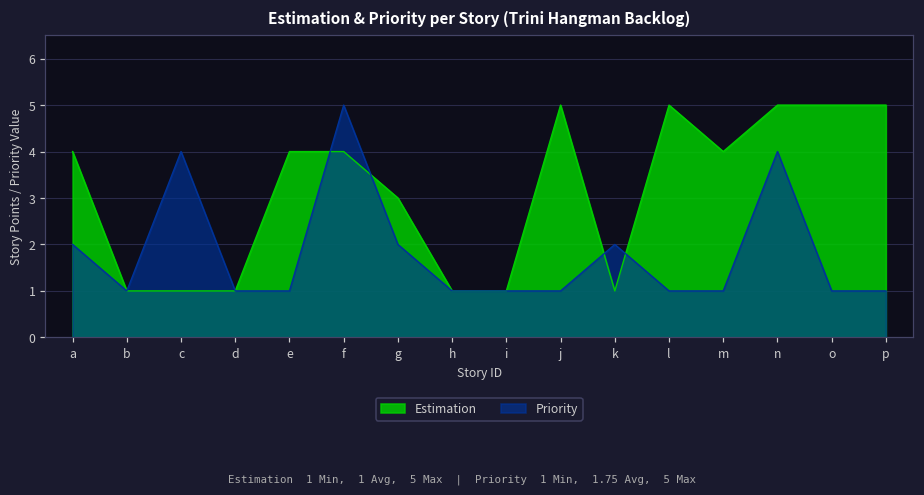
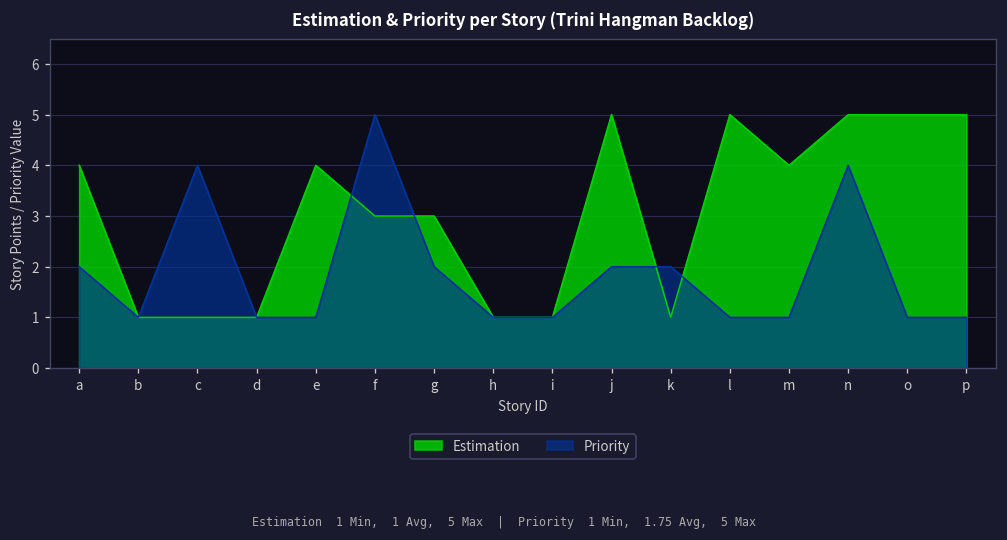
  {
    "Estimation": {
      "a": 4,
      "c": 1,
      "e": 4,
-     "f": 4,
+     "f": 3,
      "g": 3,
      "j": 5,
      "k": 1,
      "l": 5,
      "m": 4,
      "n": 5,
      "o": 5,
      "p": 5
    },
    "Priority": {
      "a": 2,
      "c": 4,
      "e": 1,
      "f": 5,
      "g": 2,
-     "j": 1,
+     "j": 2,
      "k": 2,
      "l": 1,
      "m": 1,
      "n": 4,
      "o": 1,
      "p": 1
    }
  }
